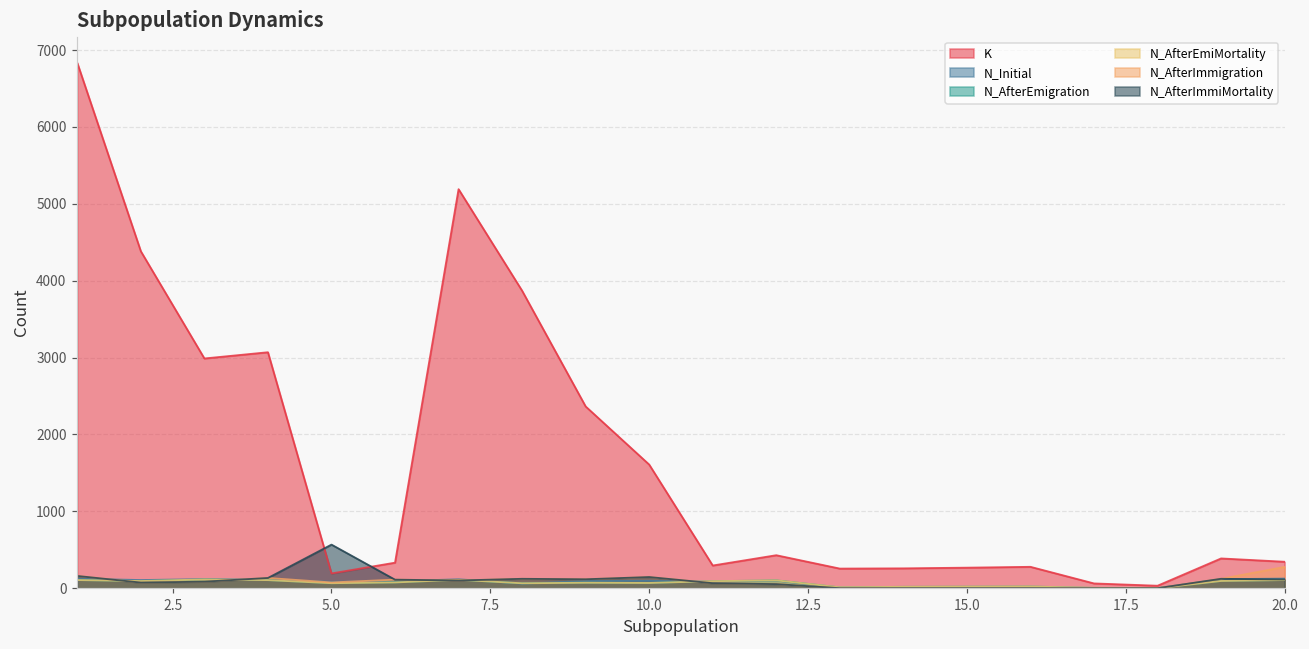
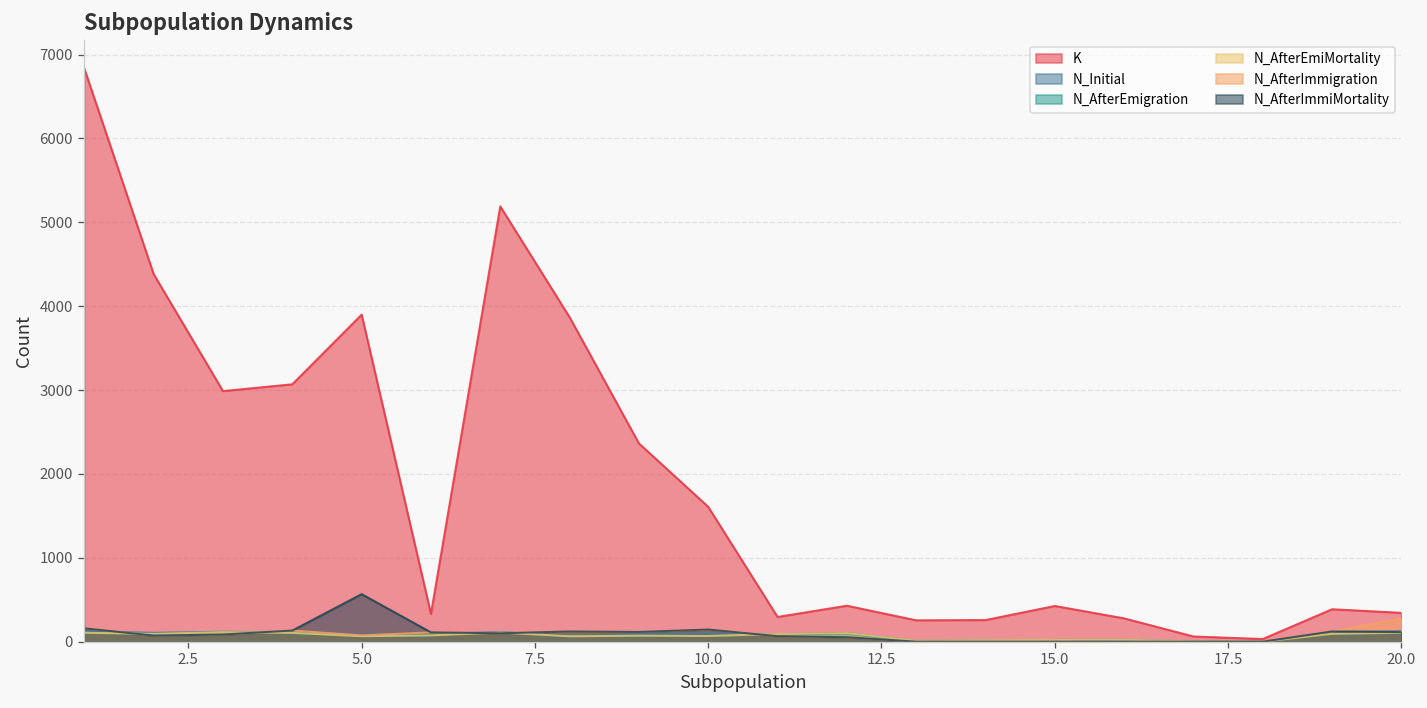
  {
    "K": {
-     "5.0": 200,
+     "5.0": 3900,
      "10.0": 1600,
-     "15.0": 300,
+     "15.0": 400,
      "20.0": 300
    },
    "N_AfterImmiMortality": {
      "5.0": 600
    }
  }
